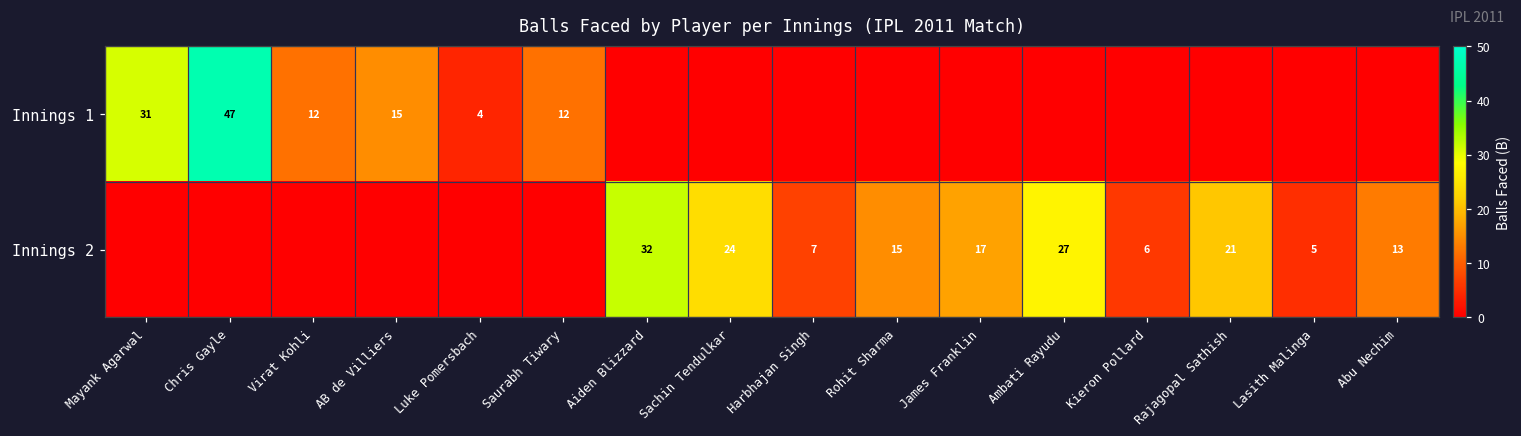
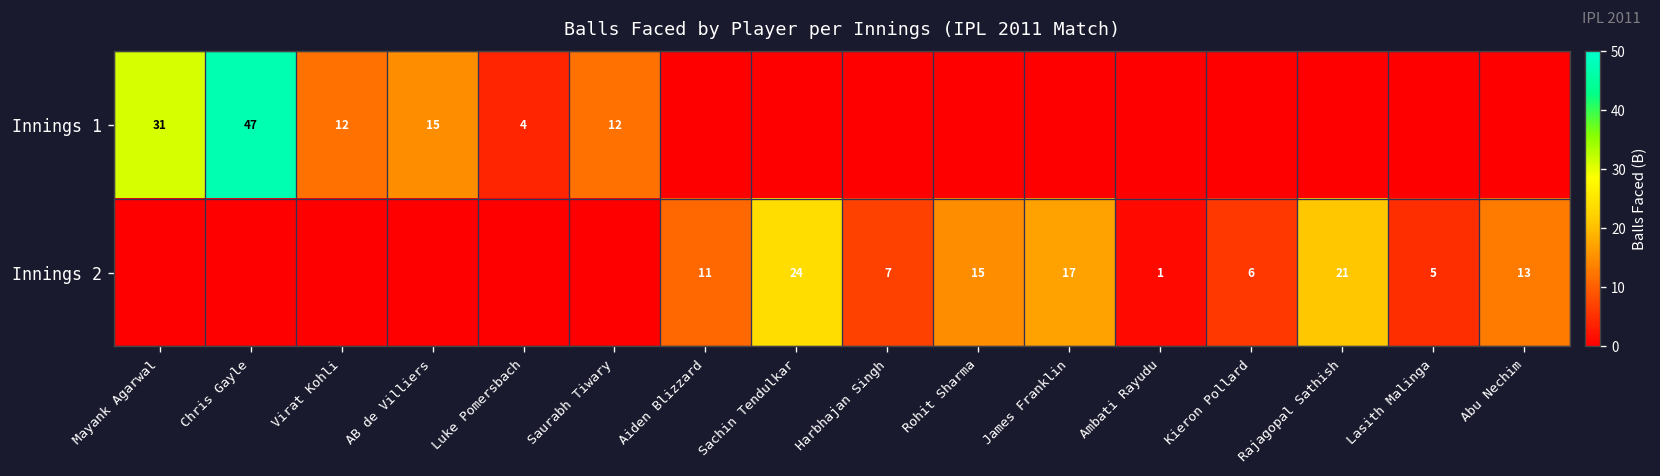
  {
    "Innings 1": {
      "Mayank Agarwal": 31,
      "Chris Gayle": 47,
      "Virat Kohli": 12,
      "AB de Villiers": 15,
      "Luke Pomersbach": 4,
      "Saurabh Tiwary": 12
    },
    "Innings 2": {
-     "Aiden Blizzard": 32,
+     "Aiden Blizzard": 11,
      "Sachin Tendulkar": 24,
      "Harbhajan Singh": 7,
      "Rohit Sharma": 15,
      "James Franklin": 17,
-     "Ambati Rayudu": 27,
+     "Ambati Rayudu": 1,
      "Kieron Pollard": 6,
      "Rajagopal Sathish": 21,
      "Lasith Malinga": 5,
      "Abu Nechim": 13
    }
  }
